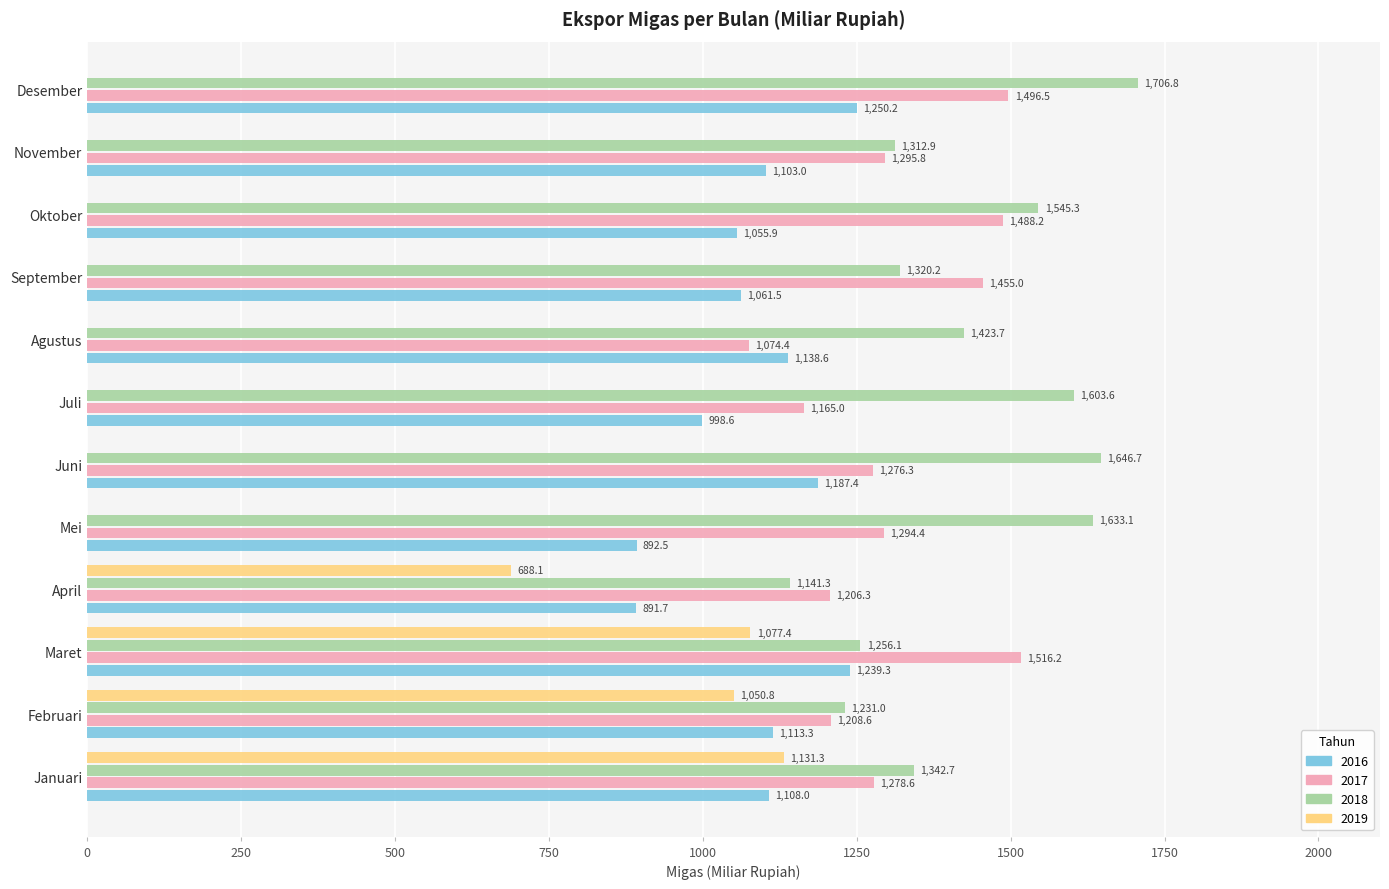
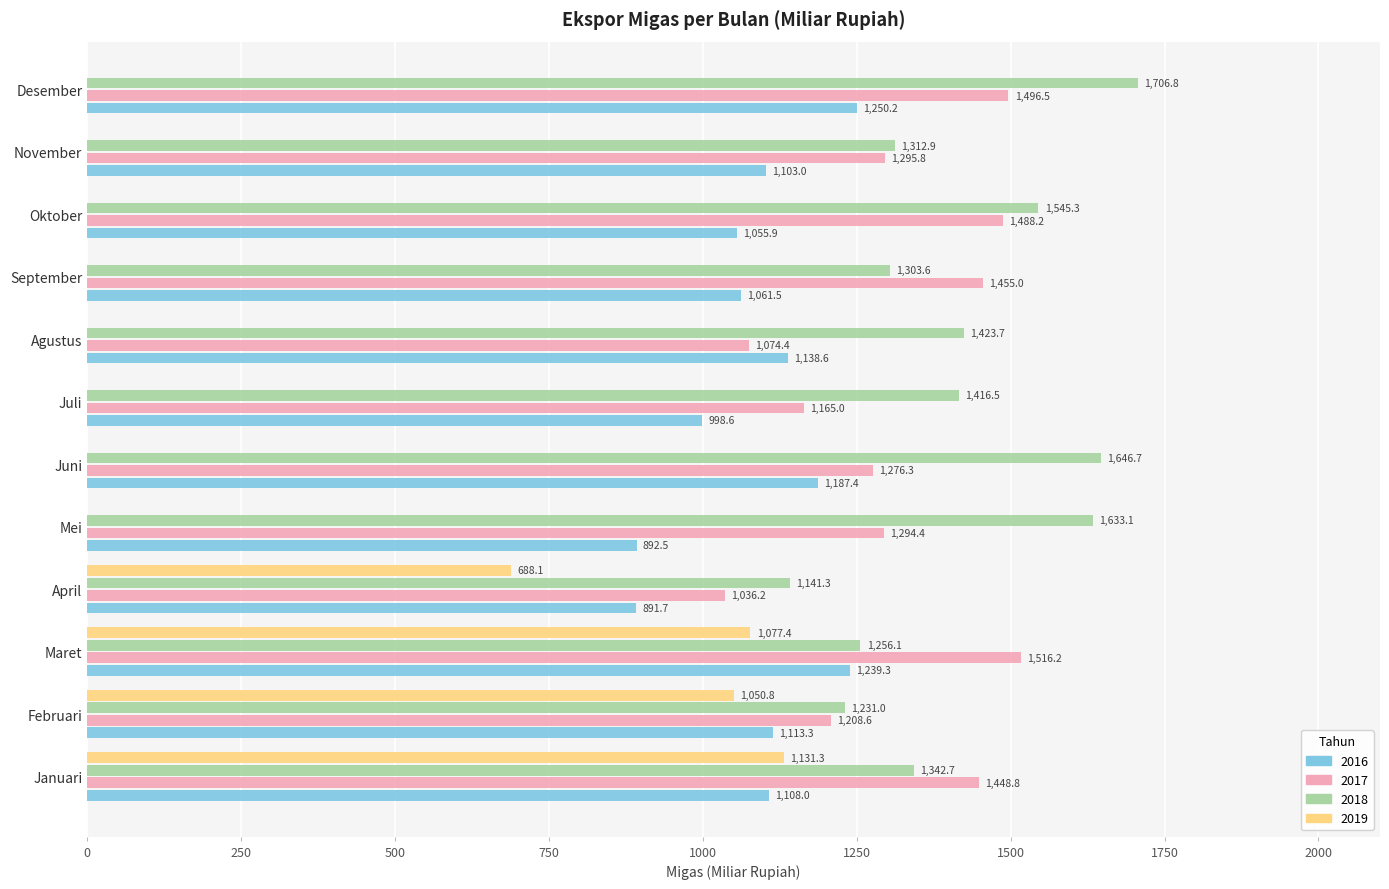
  {
    "2016": {
      "Desember": "1,250.2",
      "November": "1,103.0",
      "Oktober": "1,055.9",
      "September": "1,061.5",
      "Agustus": "1,138.6",
      "Juli": "998.6",
      "Juni": "1,187.4",
      "Mei": "892.5",
      "April": "891.7",
      "Maret": "1,239.3",
      "Februari": "1,113.3",
      "Januari": "1,108.0"
    },
    "2017": {
      "Desember": "1,496.5",
      "November": "1,295.8",
      "Oktober": "1,488.2",
      "September": "1,455.0",
      "Agustus": "1,074.4",
      "Juli": "1,165.0",
      "Juni": "1,276.3",
      "Mei": "1,294.4",
-     "April": "1,206.3",
+     "April": "1,036.2",
      "Maret": "1,516.2",
      "Februari": "1,208.6",
-     "Januari": "1,278.6"
+     "Januari": "1,448.8"
    },
    "2018": {
      "Desember": "1,706.8",
      "November": "1,312.9",
      "Oktober": "1,545.3",
-     "September": "1,320.2",
+     "September": "1,303.6",
      "Agustus": "1,423.7",
-     "Juli": "1,603.6",
+     "Juli": "1,416.5",
      "Juni": "1,646.7",
      "Mei": "1,633.1",
      "April": "1,141.3",
      "Maret": "1,256.1",
      "Februari": "1,231.0",
      "Januari": "1,342.7"
    }
  }
